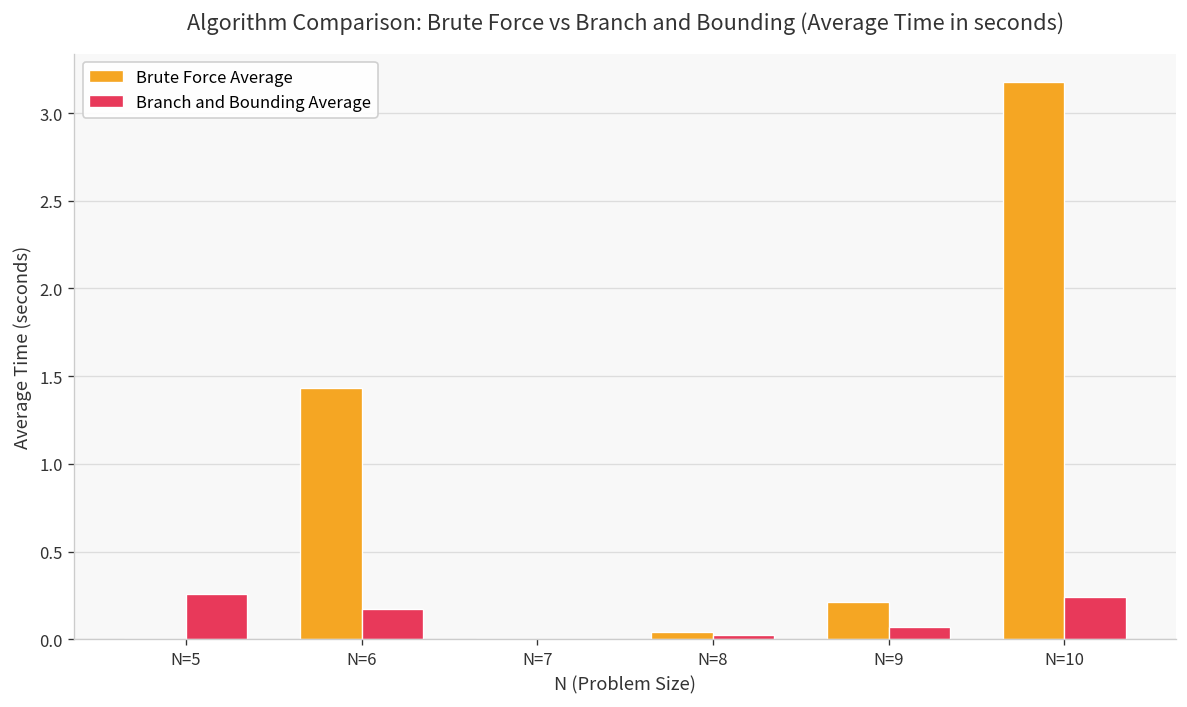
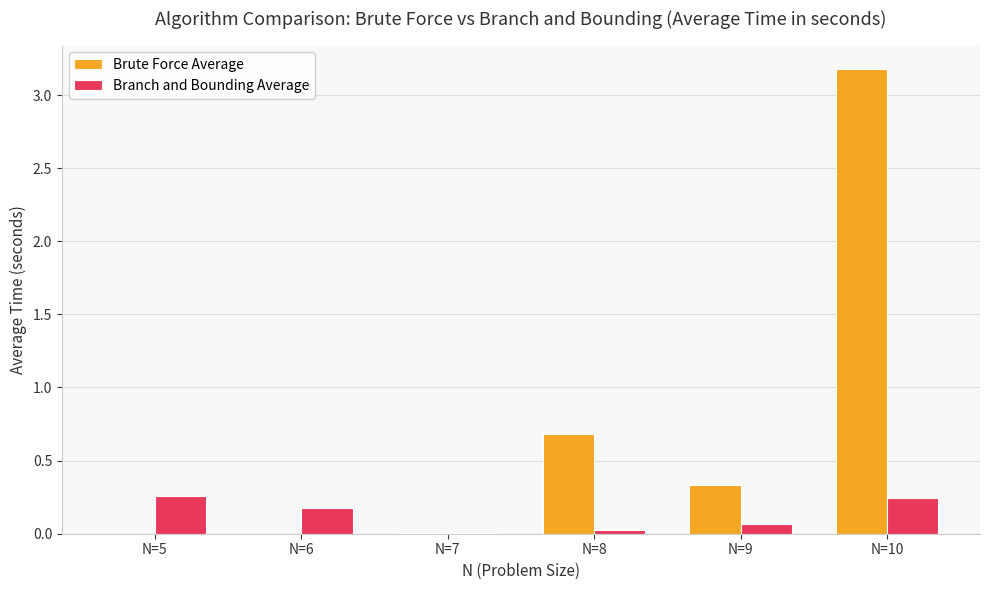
  {
    "Brute Force Average": {
-     "N=6": 1.43,
-     "N=8": 0.04,
-     "N=9": 0.21,
+     "N=6": 0.00,
+     "N=8": 0.69,
+     "N=9": 0.33,
      "N=10": 3.18
    },
    "Branch and Bounding Average": {
      "N=5": 0.26,
      "N=6": 0.18,
      "N=8": 0.02,
      "N=9": 0.07,
      "N=10": 0.24
    }
  }
